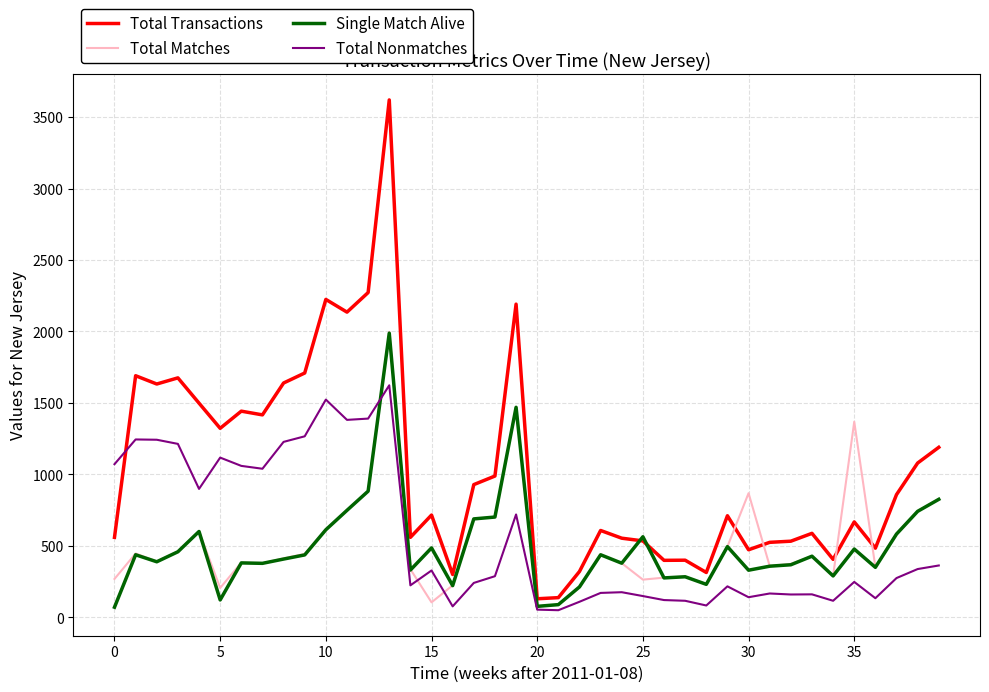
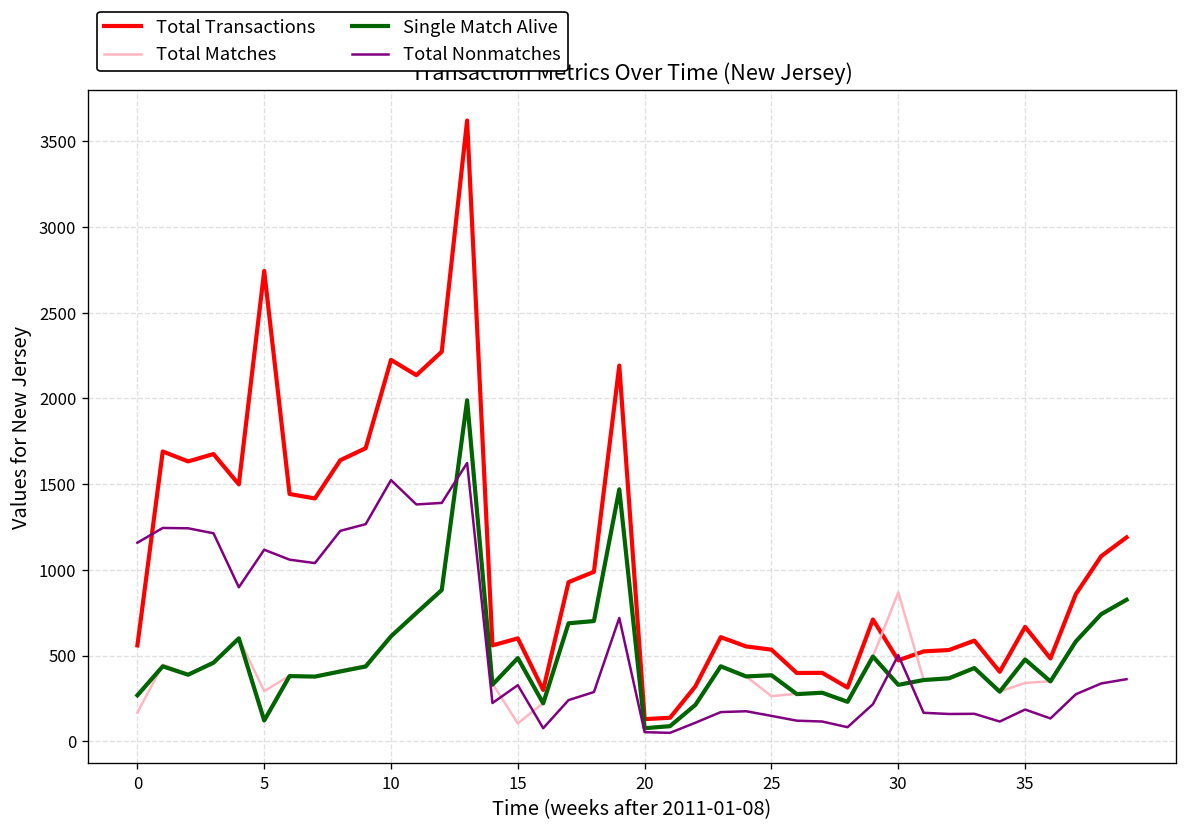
  {
    "Total Transactions": {
      "0": 560,
-     "5": 1320,
+     "5": 2740,
      "10": 2220,
-     "15": 720,
+     "15": 600,
      "20": 130,
      "25": 530,
      "30": 470,
      "35": 670
    },
    "Total Matches": {
-     "0": 270,
-     "5": 210,
+     "0": 170,
+     "5": 290,
      "15": 100,
      "25": 260,
      "30": 870,
-     "35": 1370
+     "35": 340
    },
    "Single Match Alive": {
-     "0": 70,
+     "0": 270,
      "5": 120,
      "15": 490,
-     "25": 560,
+     "25": 390,
      "30": 330,
      "35": 480
    },
    "Total Nonmatches": {
-     "0": 1070,
+     "0": 1160,
      "5": 1120,
      "10": 1520,
      "15": 330,
      "20": 50,
      "25": 150,
-     "30": 140,
-     "35": 250
+     "30": 500,
+     "35": 190
    }
  }
